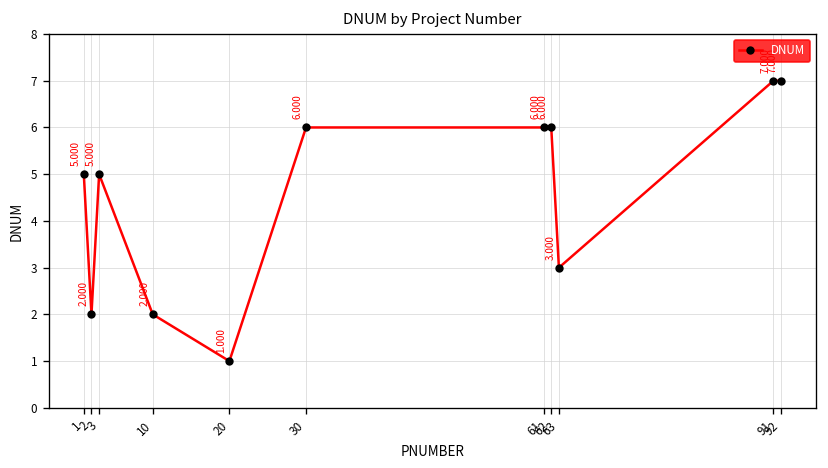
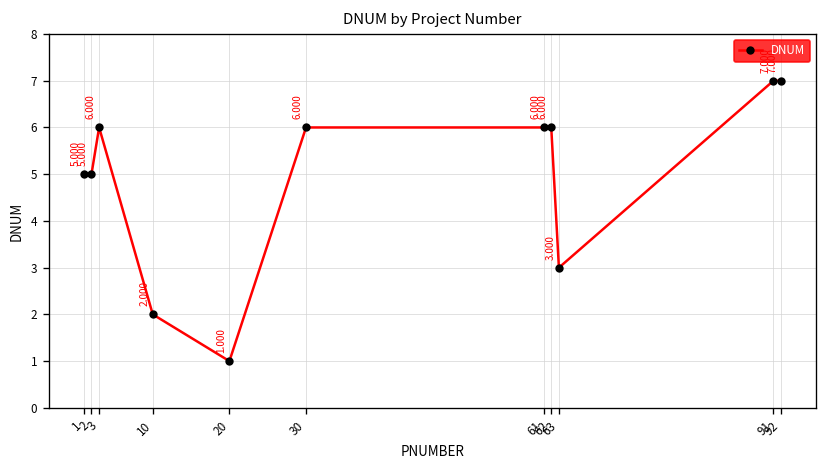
  {
    "1": 5.000,
-   "2": 2.000,
-   "3": 5.000,
+   "2": 5.000,
+   "3": 6.000,
    "10": 2.000,
    "20": 1.000,
    "30": 6.000,
    "63": 3.000
  }
